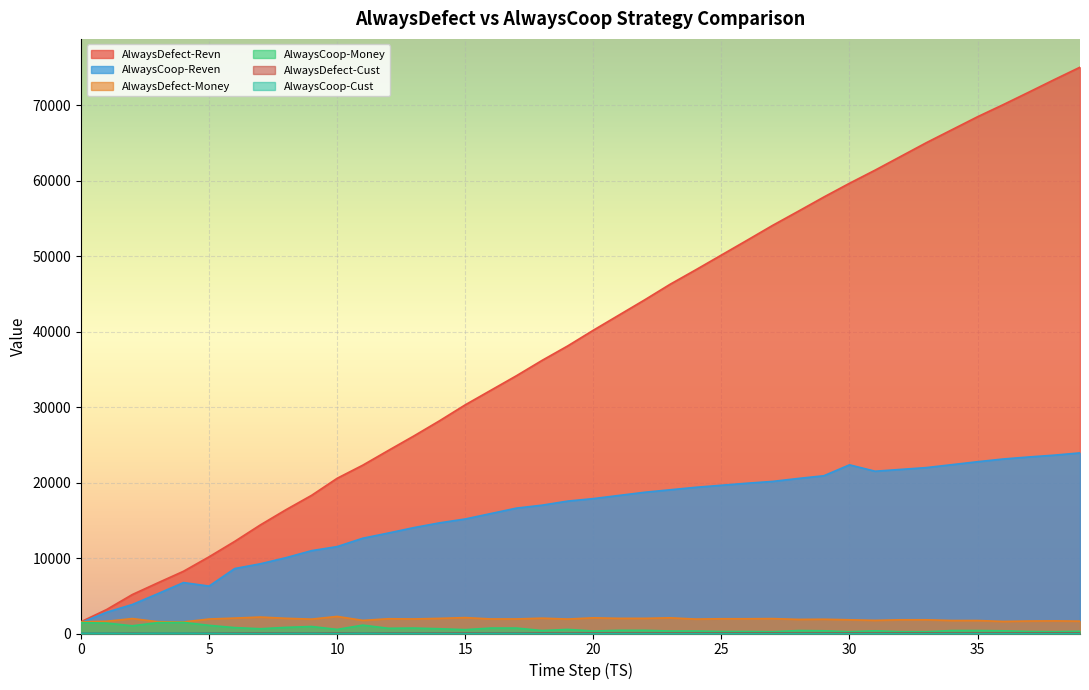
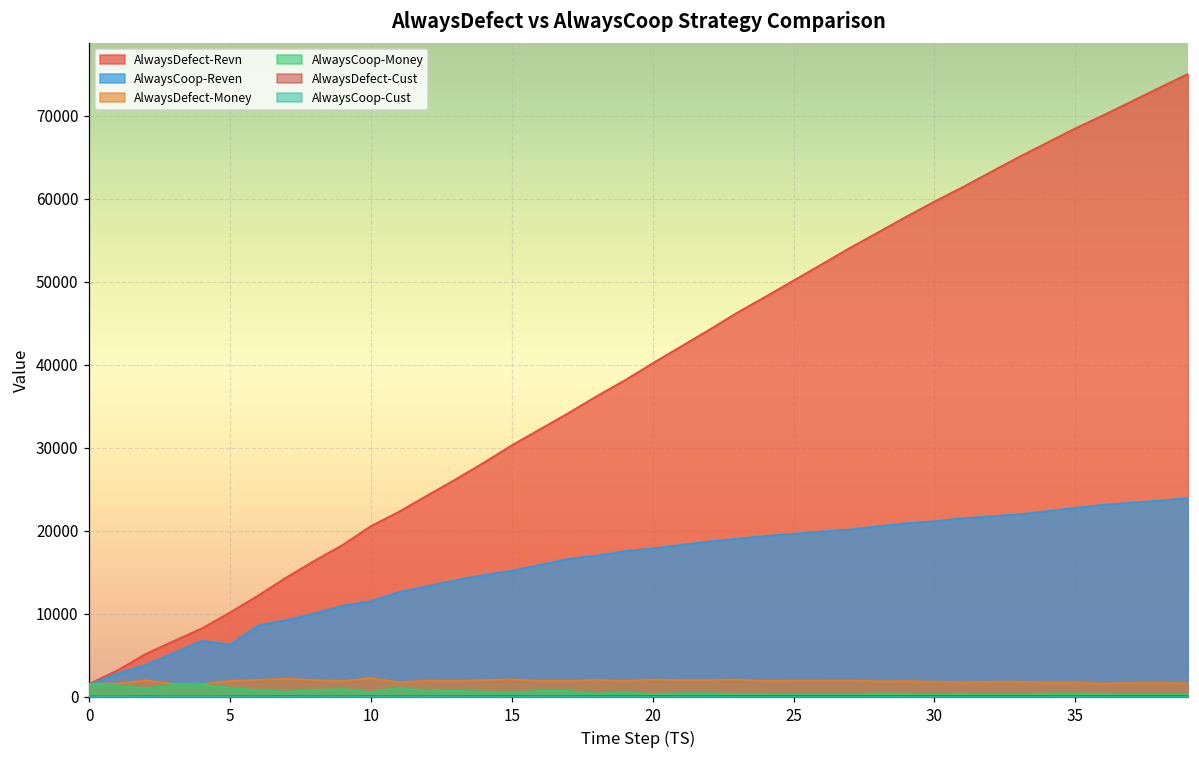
  {
    "AlwaysCoop-Reven": {
      "5": 6000,
      "10": 12000,
      "15": 15000,
      "20": 18000,
      "25": 20000,
-     "30": 22000,
+     "30": 21000,
      "35": 23000
    }
  }
